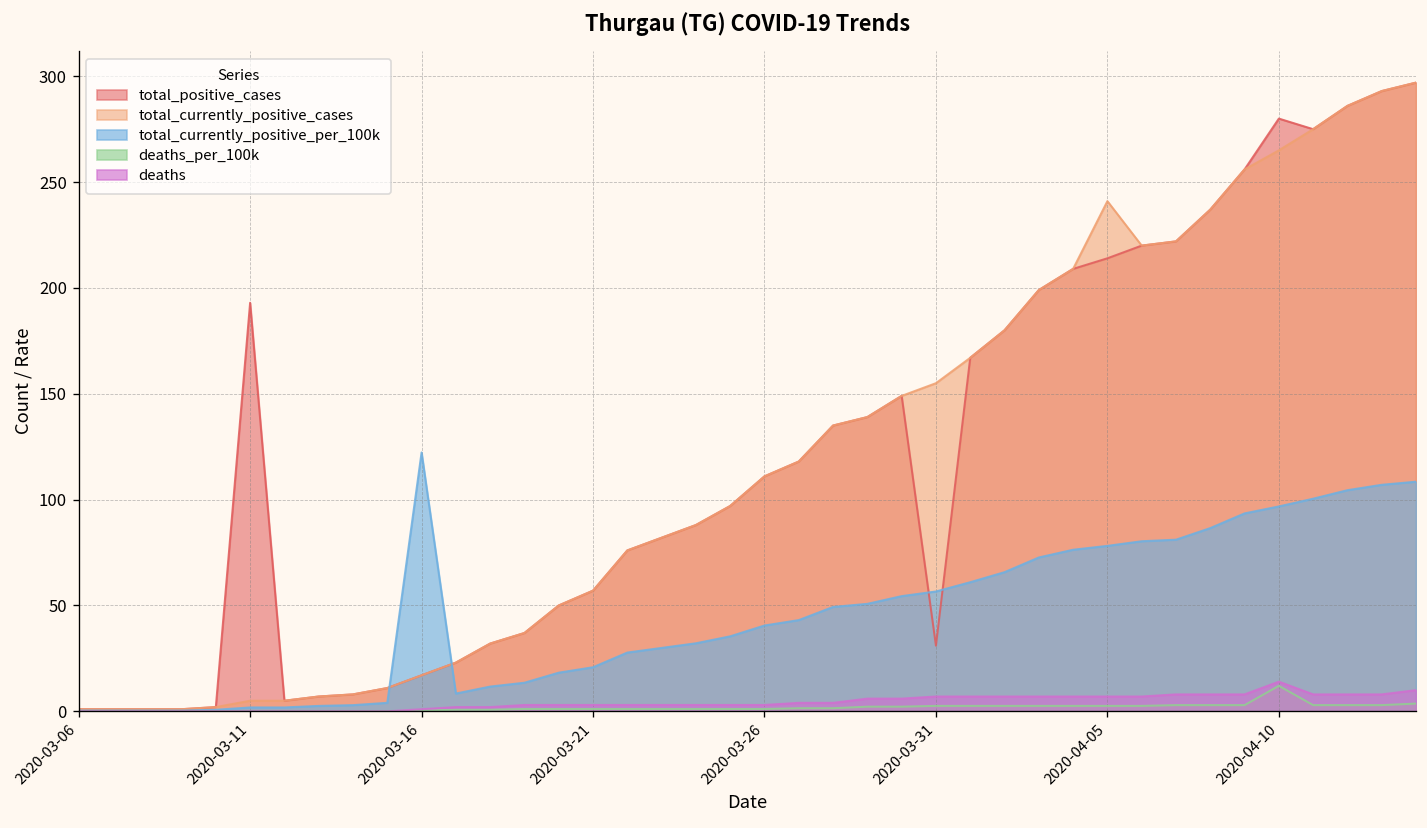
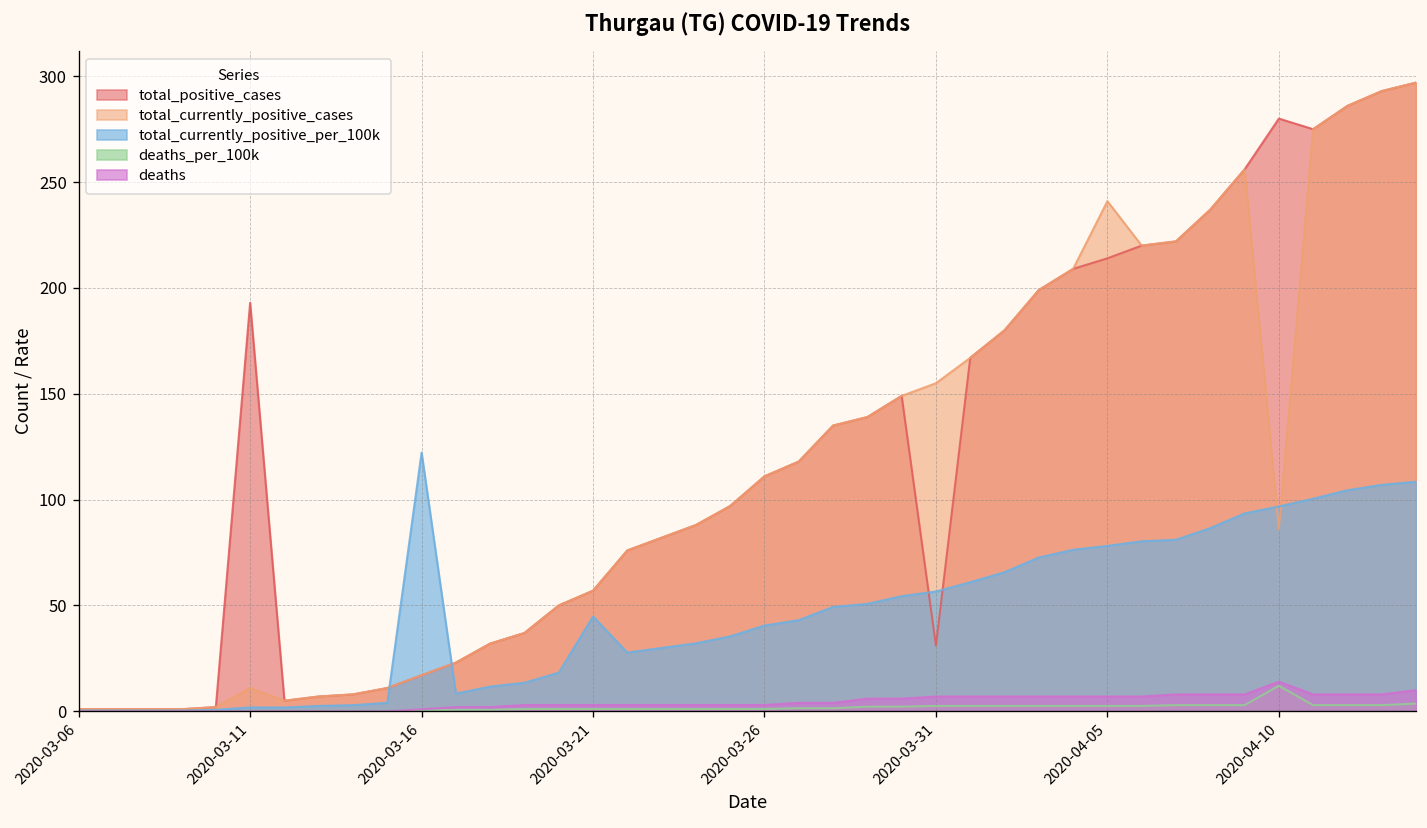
  {
    "total_positive_cases": {
      "2020-03-11": 193,
      "2020-03-31": 31,
      "2020-04-05": 214,
      "2020-04-10": 280
    },
    "total_currently_positive_cases": {
-     "2020-03-11": 5,
+     "2020-03-11": 11,
      "2020-03-31": 155,
      "2020-04-05": 241,
-     "2020-04-10": 265
+     "2020-04-10": 86
    },
    "total_currently_positive_per_100k": {
      "2020-03-11": 2,
      "2020-03-16": 122,
-     "2020-03-21": 21,
+     "2020-03-21": 45,
      "2020-03-26": 41,
      "2020-03-31": 57,
      "2020-04-05": 78,
      "2020-04-10": 97
    },
    "deaths_per_100k": {
      "2020-03-21": 1,
      "2020-03-26": 1,
      "2020-03-31": 3,
      "2020-04-05": 3,
      "2020-04-10": 12
    },
    "deaths": {
      "2020-03-21": 3,
      "2020-03-26": 3,
      "2020-03-31": 7,
      "2020-04-05": 7,
      "2020-04-10": 14
    }
  }
